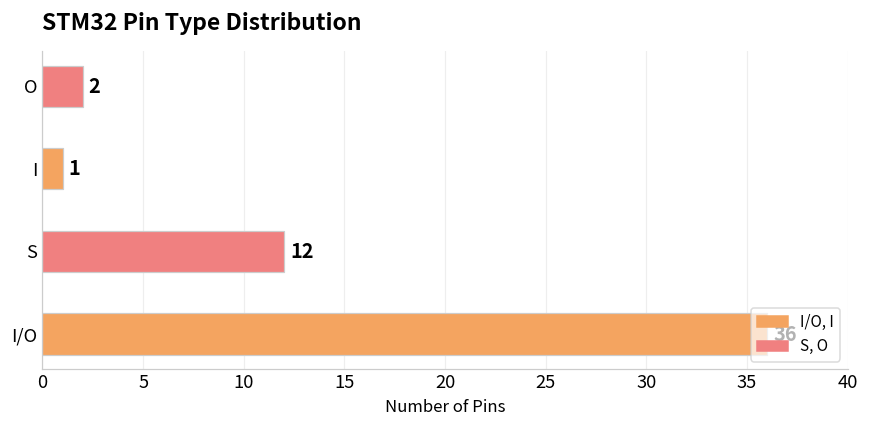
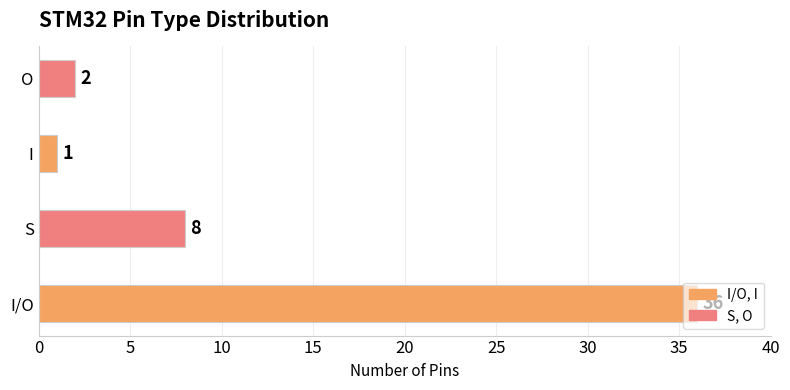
  {
    "O": 2,
    "I": 1,
-   "S": 12
+   "S": 8
  }
